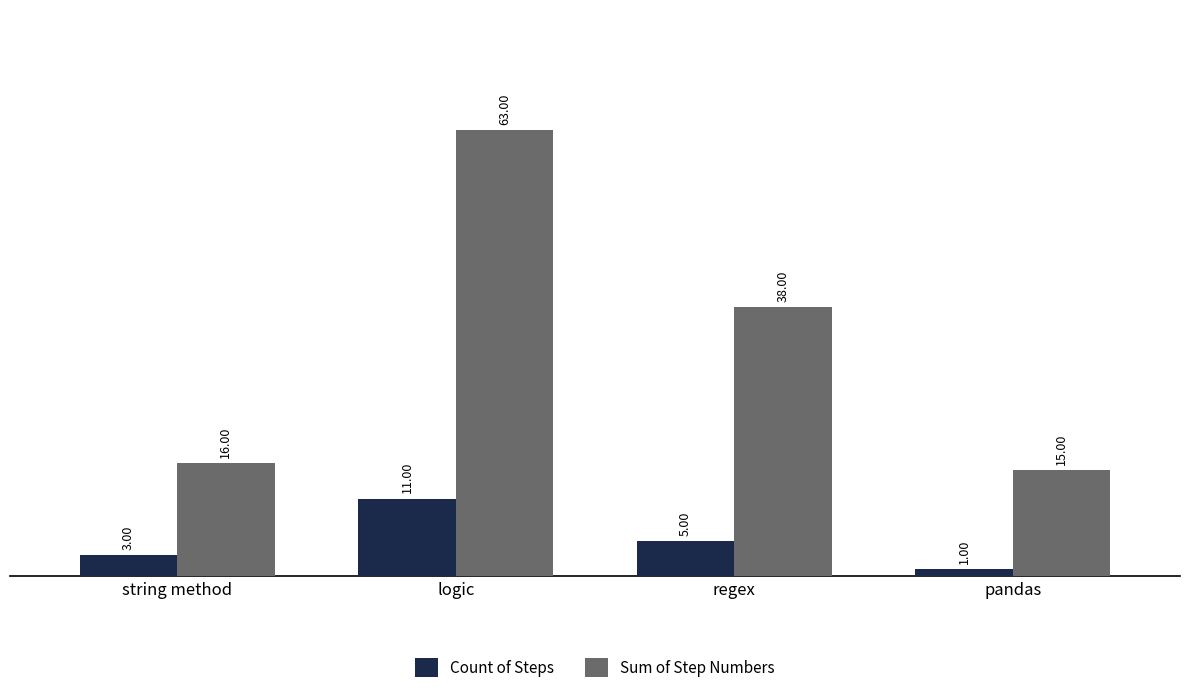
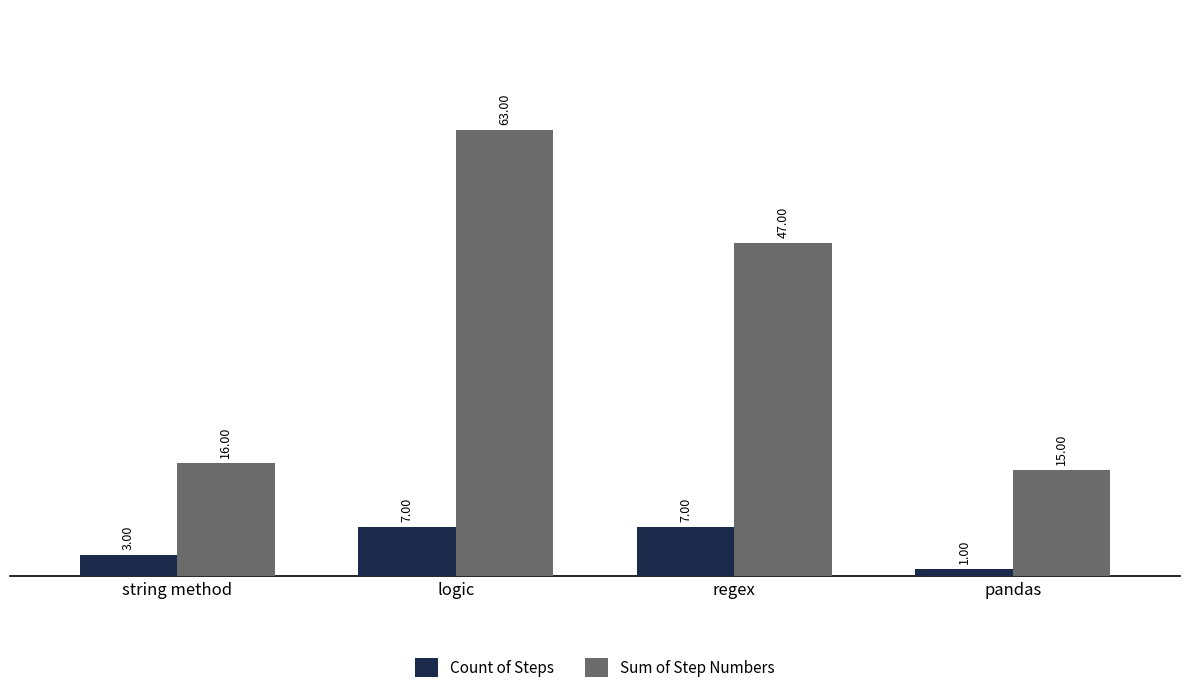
  {
    "Count of Steps": {
      "string method": 3.00,
-     "logic": 11.00,
-     "regex": 5.00,
+     "logic": 7.00,
+     "regex": 7.00,
      "pandas": 1.00
    },
    "Sum of Step Numbers": {
      "string method": 16.00,
      "logic": 63.00,
-     "regex": 38.00,
+     "regex": 47.00,
      "pandas": 15.00
    }
  }
